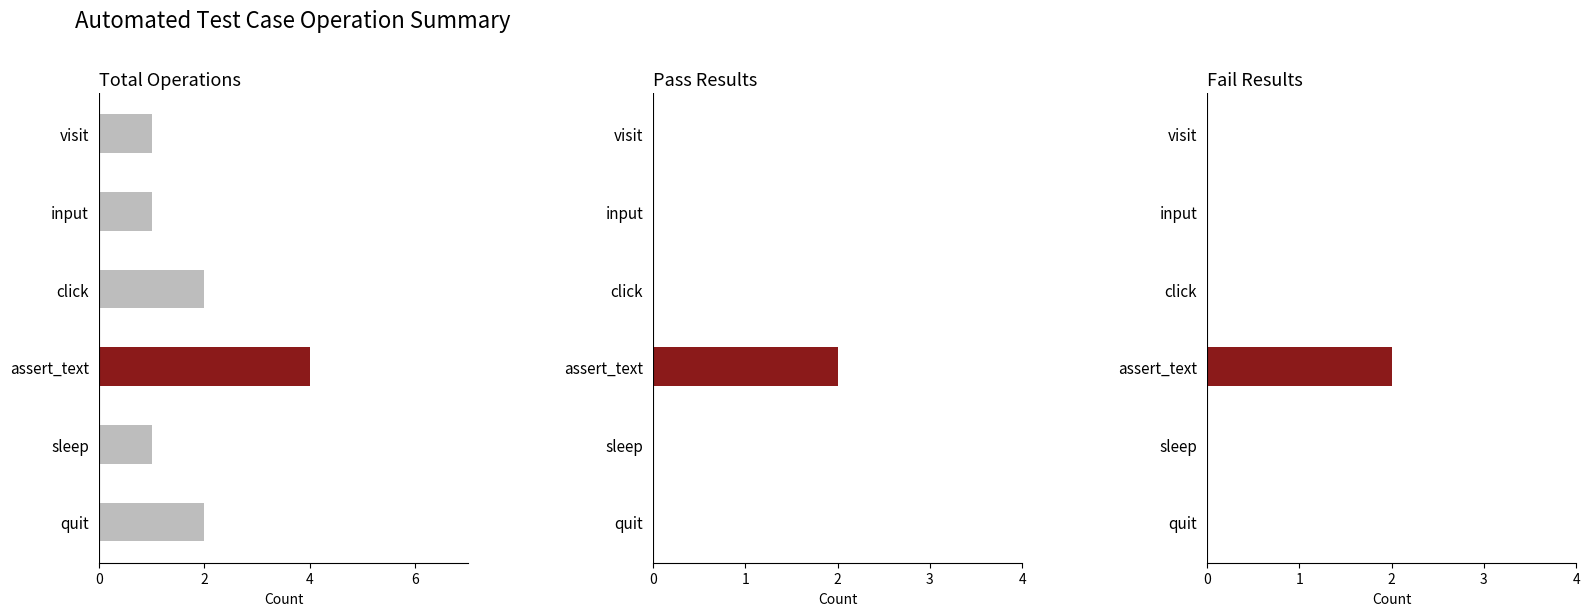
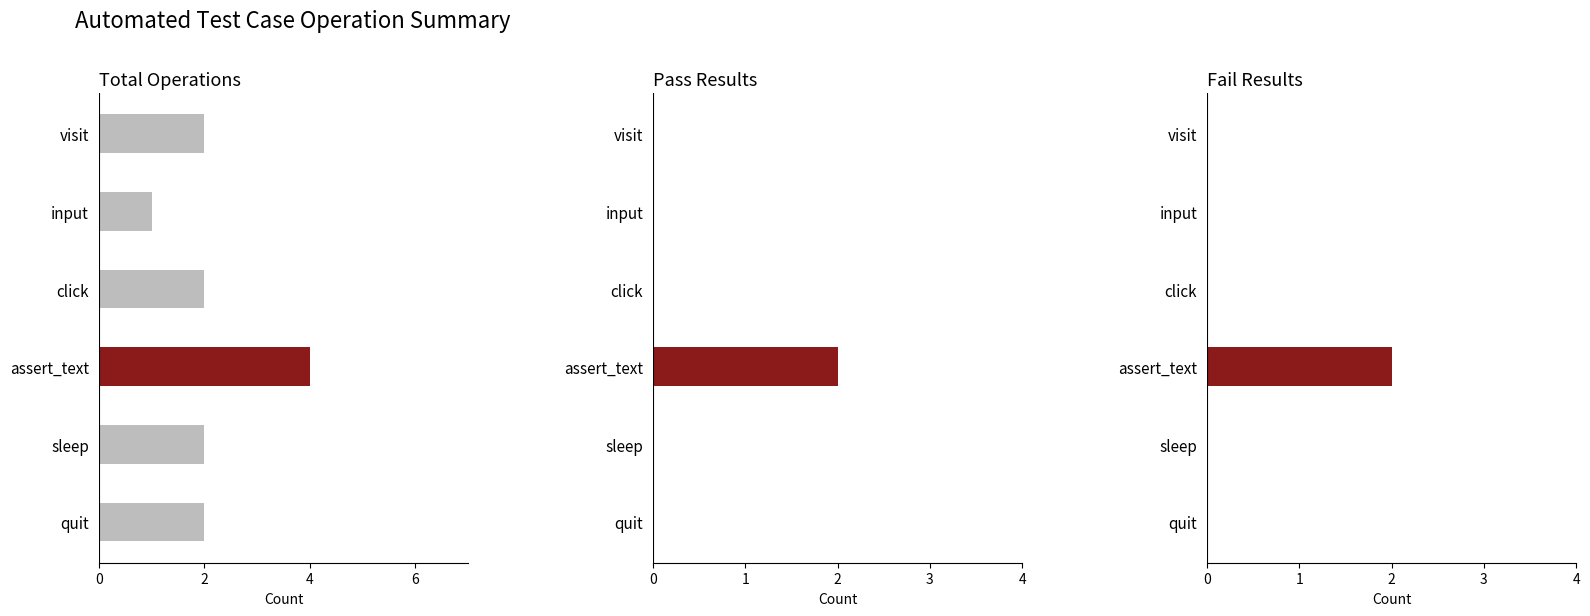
  {
    "Total Operations": {
-     "visit": 1,
+     "visit": 2,
      "input": 1,
      "click": 2,
      "assert_text": 4,
-     "sleep": 1,
+     "sleep": 2,
      "quit": 2
    },
    "Pass Results": {
      "visit": 0.0,
      "input": 0.0,
      "click": 0.0,
      "assert_text": 2.0,
      "sleep": 0.0,
      "quit": 0.0
    },
    "Fail Results": {
      "visit": 0.0,
      "input": 0.0,
      "click": 0.0,
      "assert_text": 2.0,
      "sleep": 0.0,
      "quit": 0.0
    }
  }
